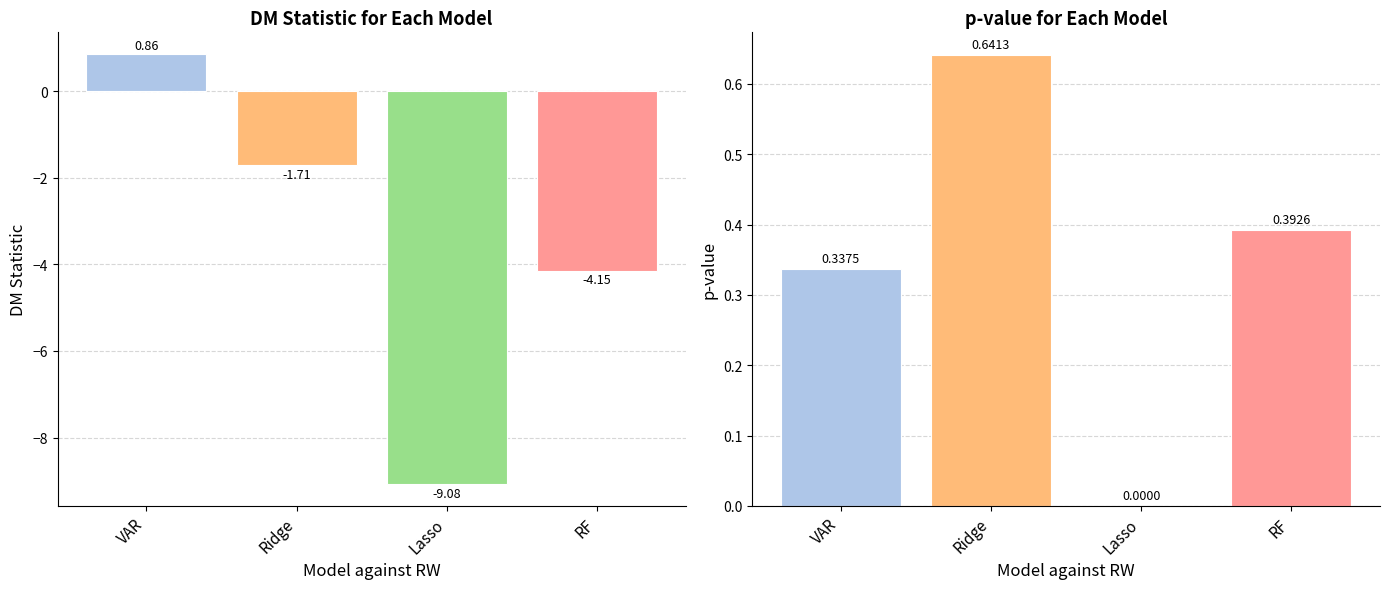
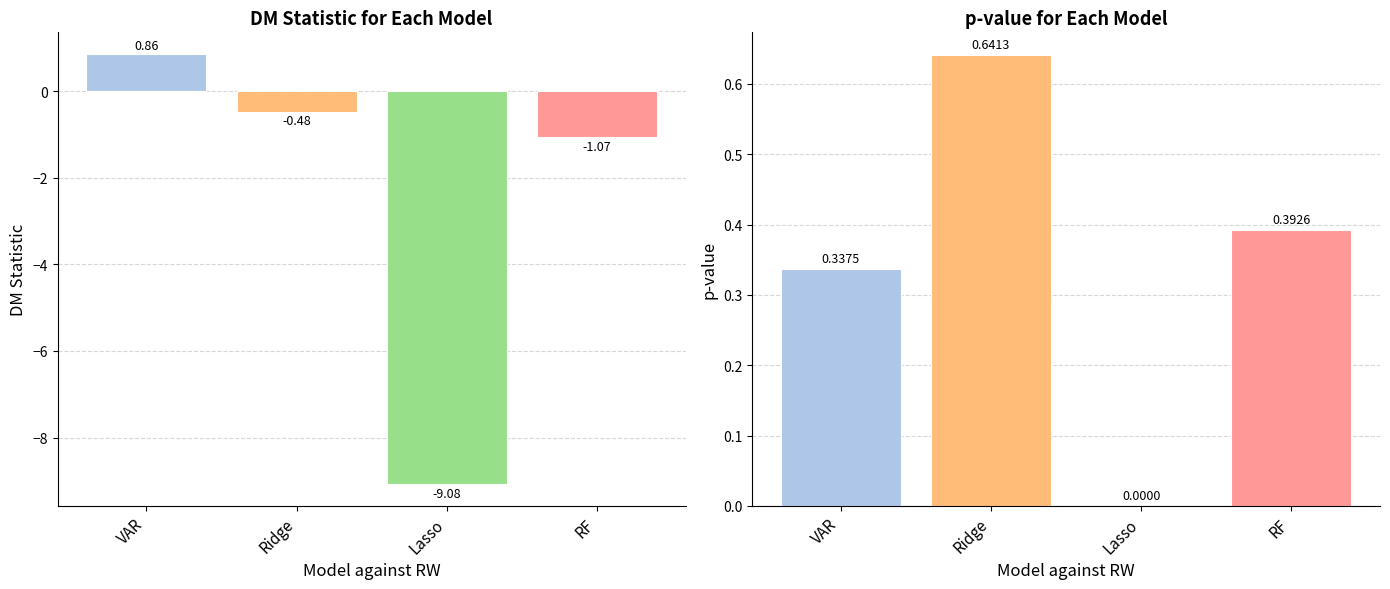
  {
    "DM Statistic for Each Model": {
      "VAR": 0.86,
-     "Ridge": -1.71,
+     "Ridge": -0.48,
      "Lasso": -9.08,
-     "RF": -4.15
+     "RF": -1.07
    },
    "p-value for Each Model": {
      "VAR": 0.3375,
      "Ridge": 0.6413,
      "Lasso": 0.0000,
      "RF": 0.3926
    }
  }
